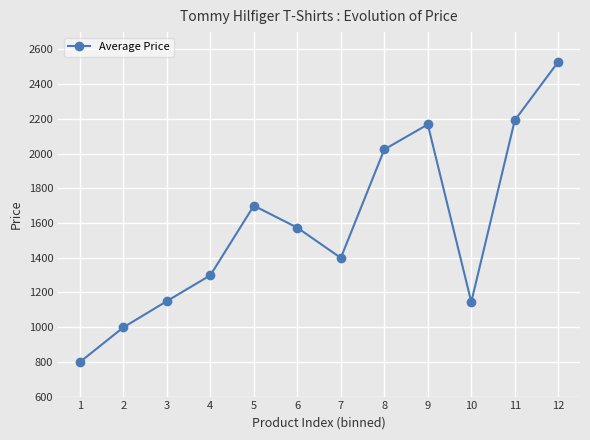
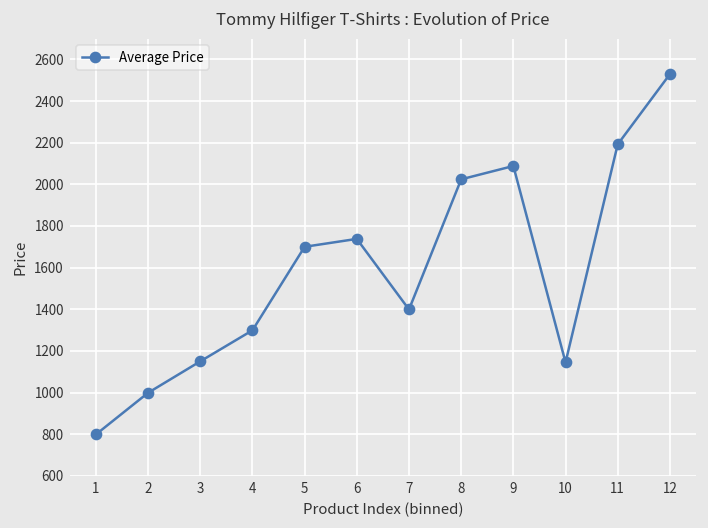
  {
    "1": 800,
    "2": 1000,
    "3": 1150,
    "4": 1300,
    "5": 1700,
-   "6": 1570,
+   "6": 1740,
    "7": 1400,
    "8": 2020,
-   "9": 2170,
+   "9": 2090,
    "10": 1150,
    "11": 2190,
    "12": 2530
  }
